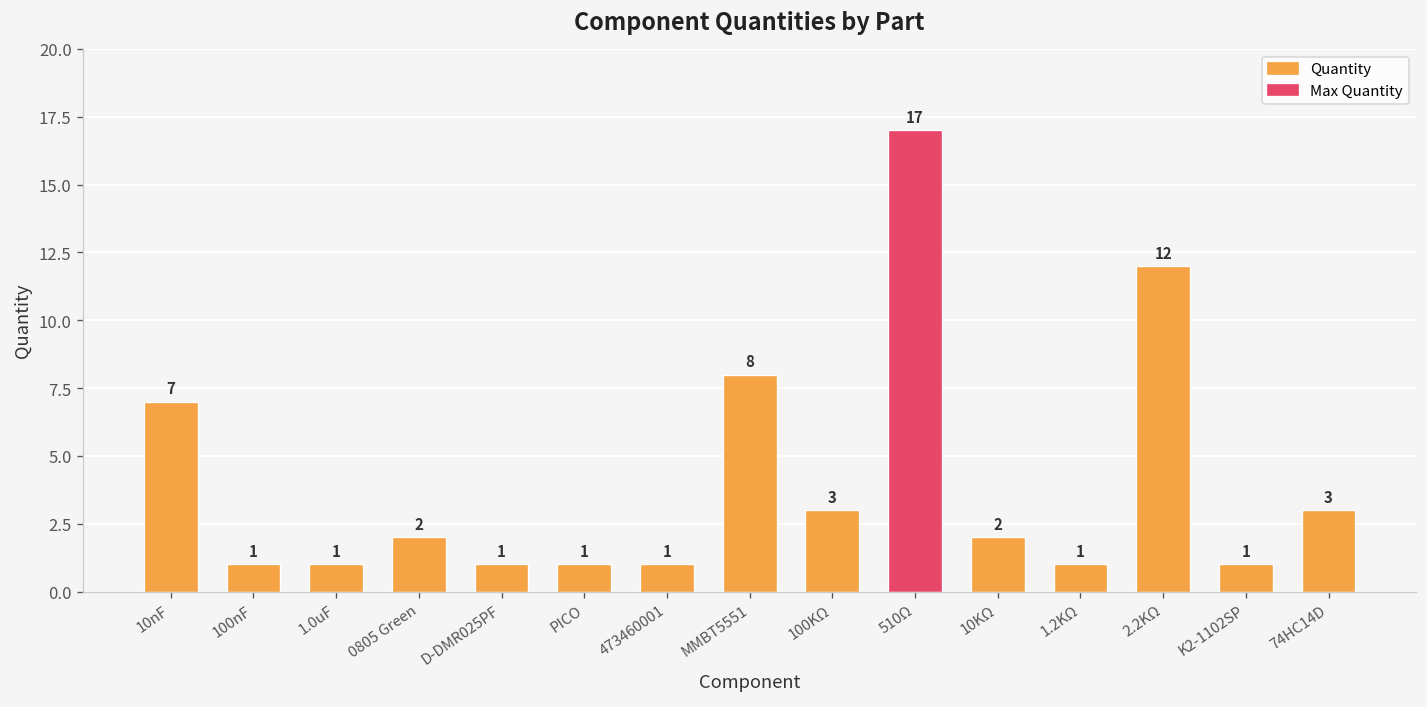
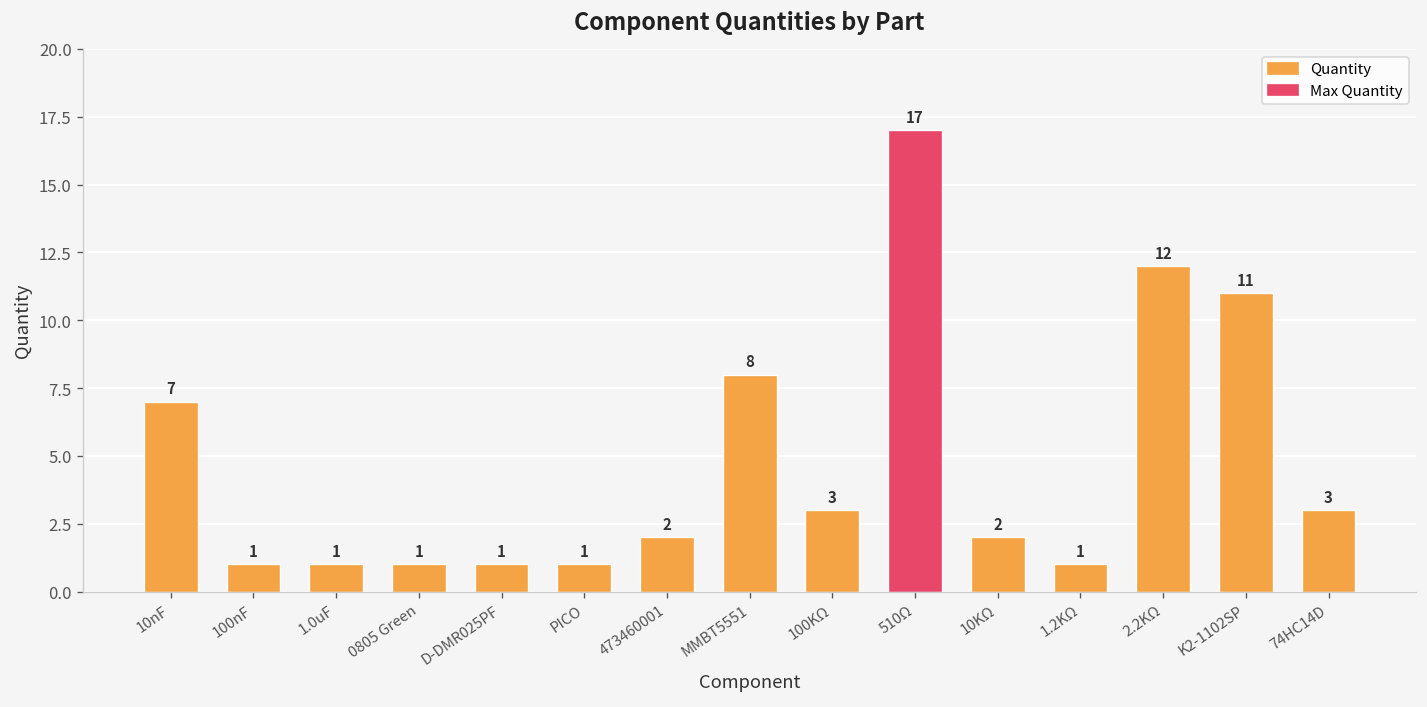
  {
    "10nF": 7,
    "100nF": 1,
    "1.0uF": 1,
-   "0805 Green": 2,
+   "0805 Green": 1,
    "D-DMR025PF": 1,
    "PICO": 1,
-   "473460001": 1,
+   "473460001": 2,
    "MMBT5551": 8,
    "100KΩ": 3,
    "510Ω": 17,
    "10KΩ": 2,
    "1.2KΩ": 1,
    "2.2KΩ": 12,
-   "K2-1102SP": 1,
+   "K2-1102SP": 11,
    "74HC14D": 3
  }
